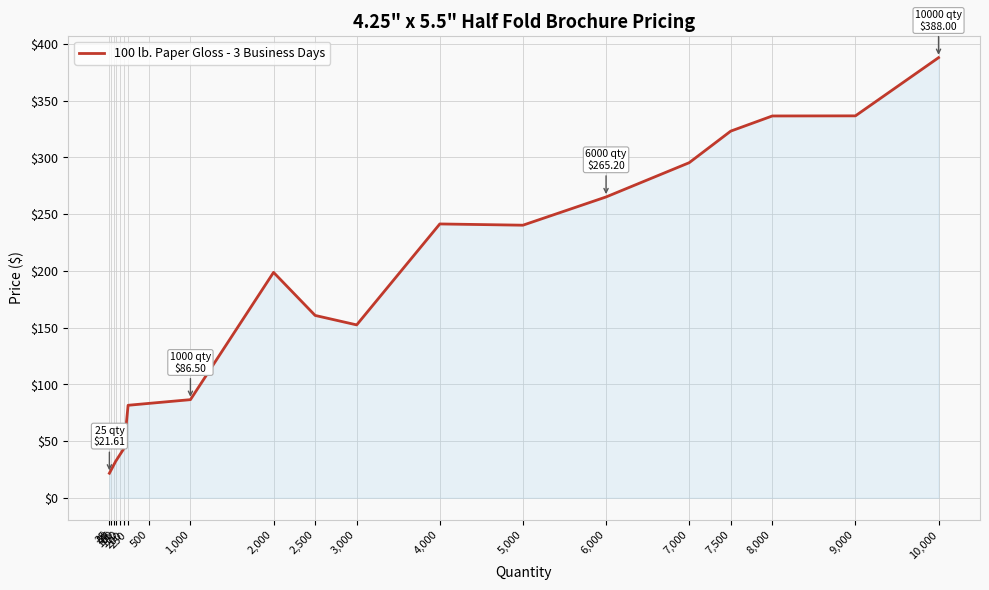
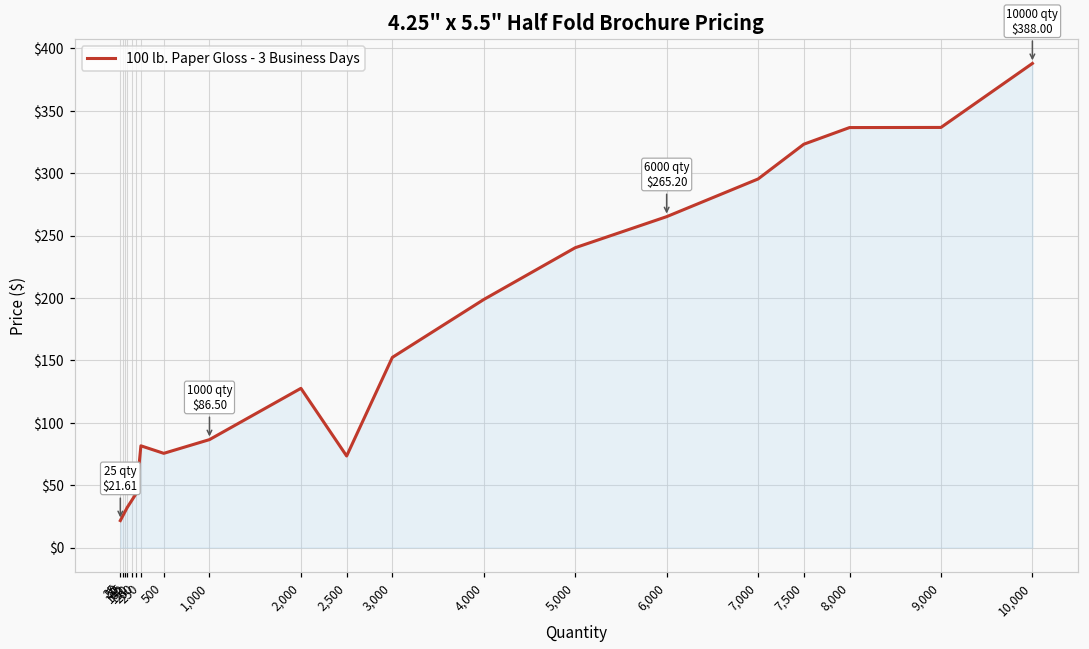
  {
    "250": "$82",
-   "500": "$83",
-   "2,000": "$199",
-   "2,500": "$161",
+   "500": "$76",
+   "2,000": "$128",
+   "2,500": "$73",
    "3,000": "$152",
-   "4,000": "$241",
+   "4,000": "$199",
    "5,000": "$240",
    "7,000": "$295",
    "7,500": "$323",
    "8,000": "$337",
    "9,000": "$337"
  }
